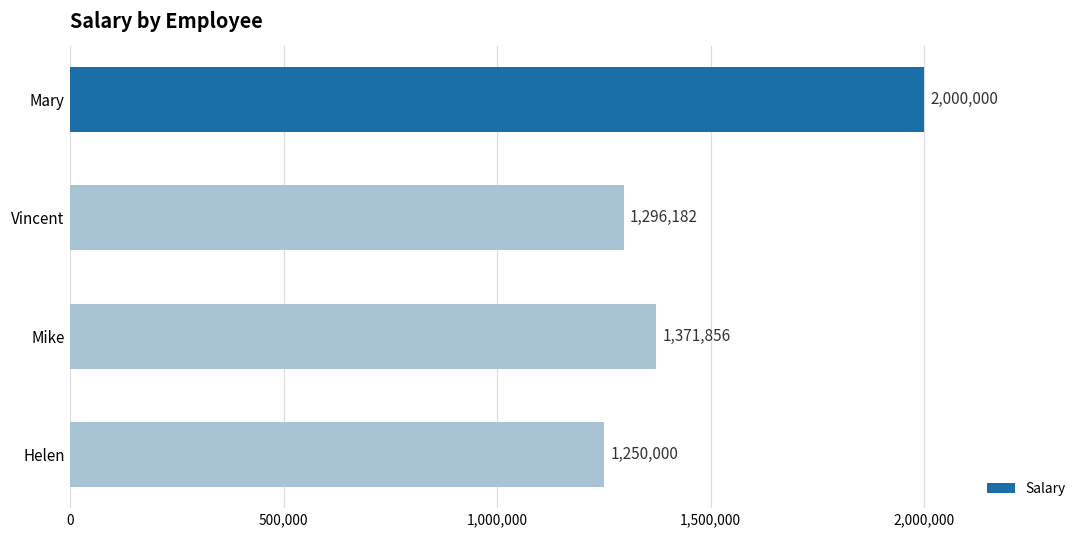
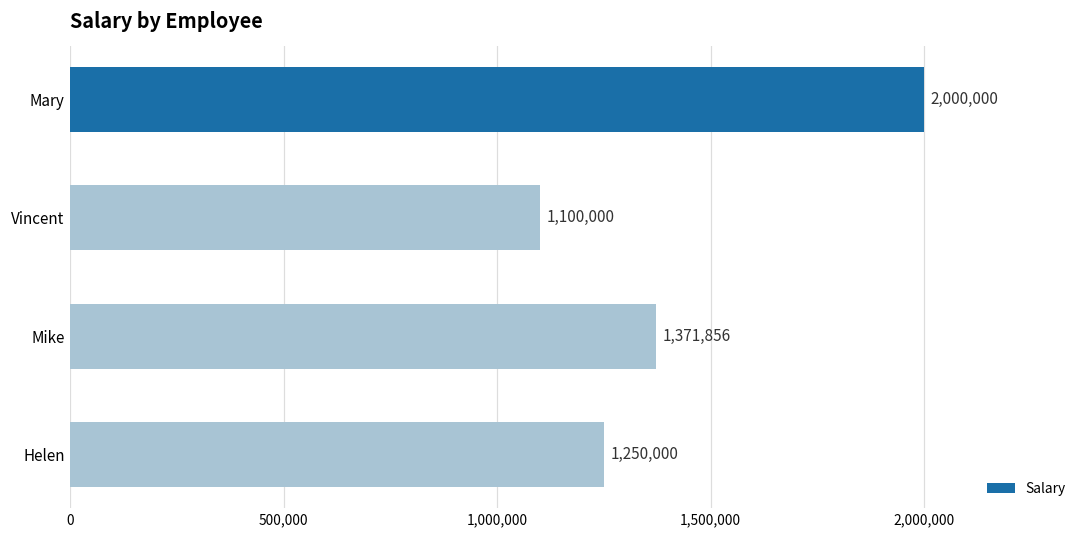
  {
    "Mary": "2,000,000",
-   "Vincent": "1,296,182",
+   "Vincent": "1,100,000",
    "Helen": "1,250,000"
  }
